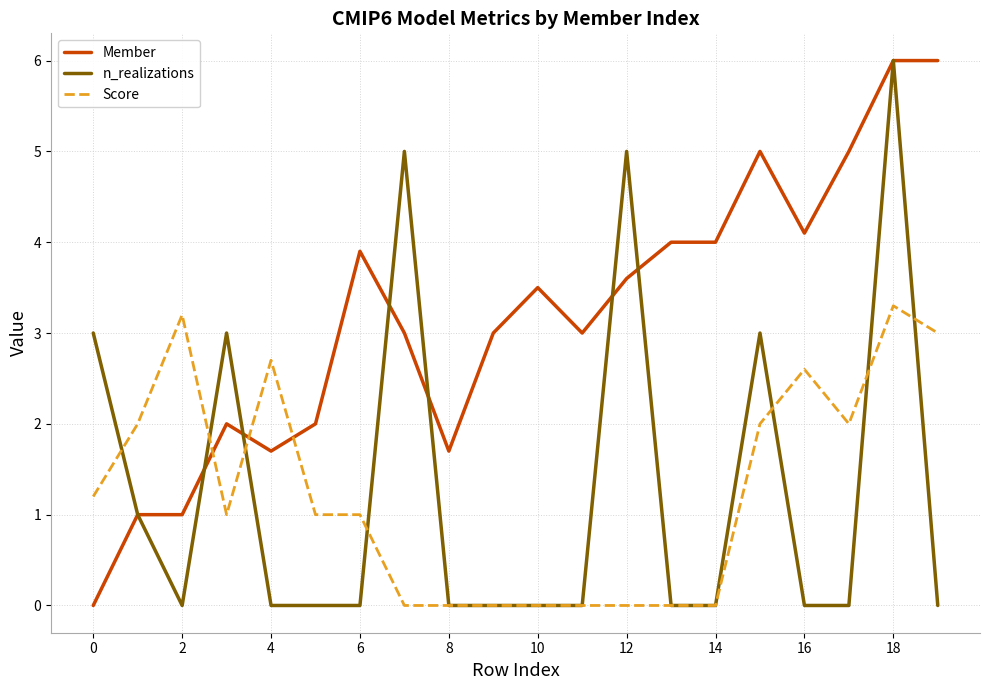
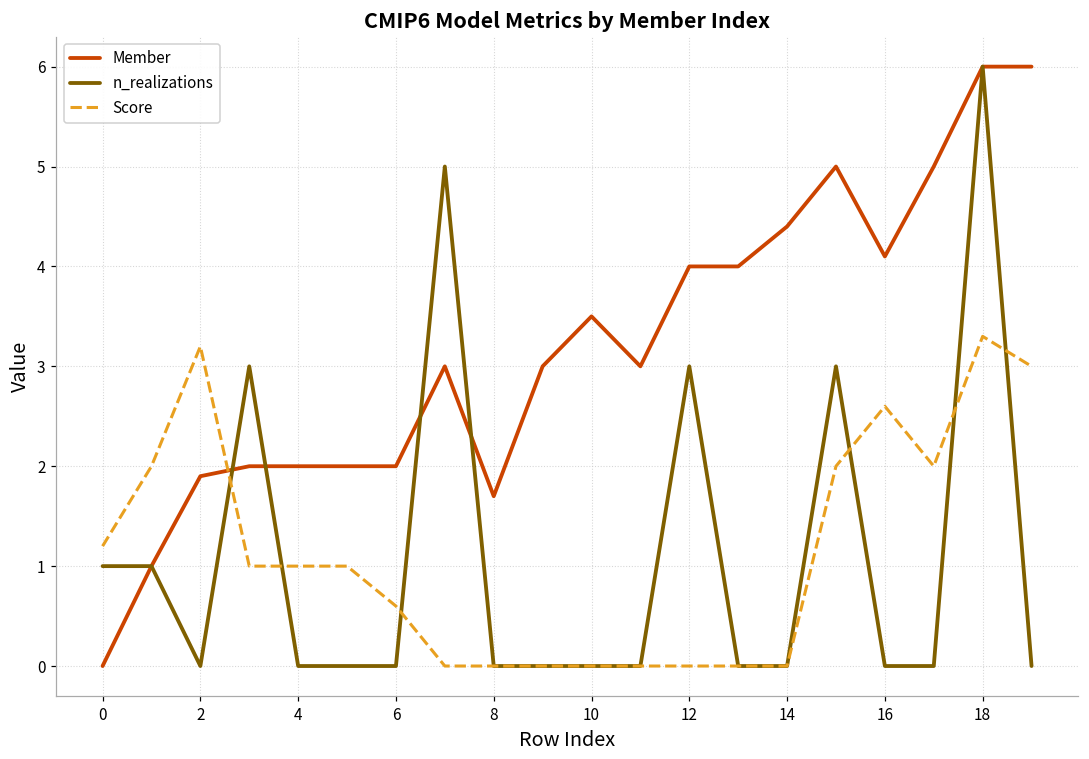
  {
    "Member": {
      "0": 0.0,
-     "2": 1.0,
-     "4": 1.7,
-     "6": 3.9,
+     "2": 1.9,
+     "4": 2.0,
+     "6": 2.0,
      "8": 1.7,
      "10": 3.5,
-     "12": 3.6,
-     "14": 4.0,
+     "12": 4.0,
+     "14": 4.4,
      "16": 4.1
    },
    "n_realizations": {
-     "0": 3,
+     "0": 1,
      "2": 0,
      "4": 0,
      "6": 0,
-     "12": 5,
+     "12": 3,
      "16": 0
    },
    "Score": {
      "0": 1.2,
      "2": 3.2,
-     "4": 2.7,
-     "6": 1.0,
+     "4": 1.0,
+     "6": 0.6,
      "12": 0.0,
      "16": 2.6,
      "18": 3.3
    }
  }
